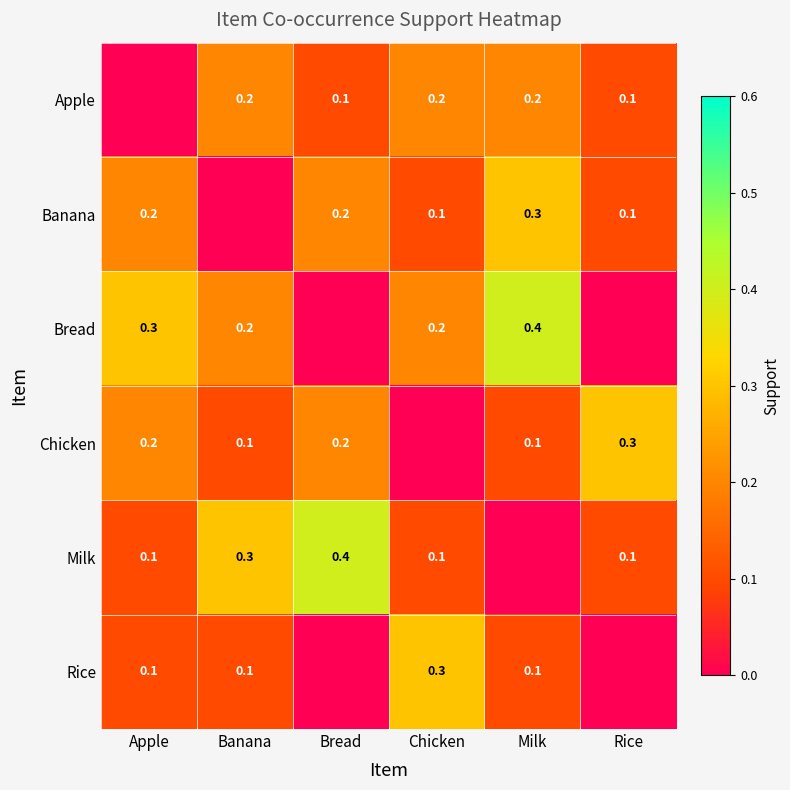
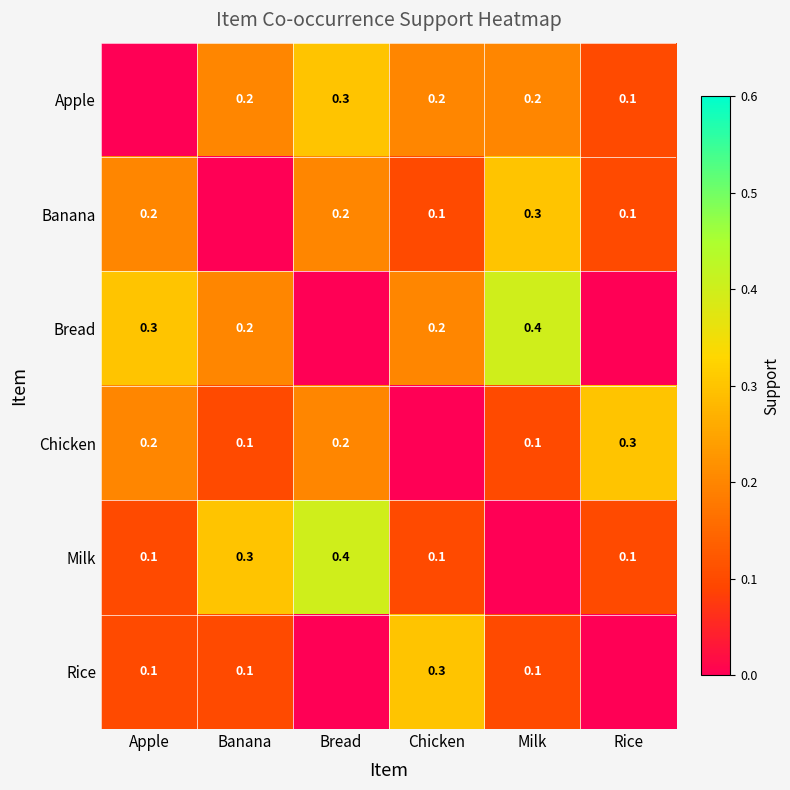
  {
    "Apple": {
      "Banana": 0.2,
-     "Bread": 0.1,
+     "Bread": 0.3,
      "Chicken": 0.2,
      "Milk": 0.2,
      "Rice": 0.1
    },
    "Banana": {
      "Apple": 0.2,
      "Bread": 0.2,
      "Chicken": 0.1,
      "Milk": 0.3,
      "Rice": 0.1
    },
    "Bread": {
      "Apple": 0.3,
      "Banana": 0.2,
      "Chicken": 0.2,
      "Milk": 0.4
    },
    "Chicken": {
      "Apple": 0.2,
      "Banana": 0.1,
      "Bread": 0.2,
      "Milk": 0.1,
      "Rice": 0.3
    },
    "Milk": {
      "Apple": 0.1,
      "Banana": 0.3,
      "Bread": 0.4,
      "Chicken": 0.1,
      "Rice": 0.1
    },
    "Rice": {
      "Apple": 0.1,
      "Banana": 0.1,
      "Chicken": 0.3,
      "Milk": 0.1
    }
  }
